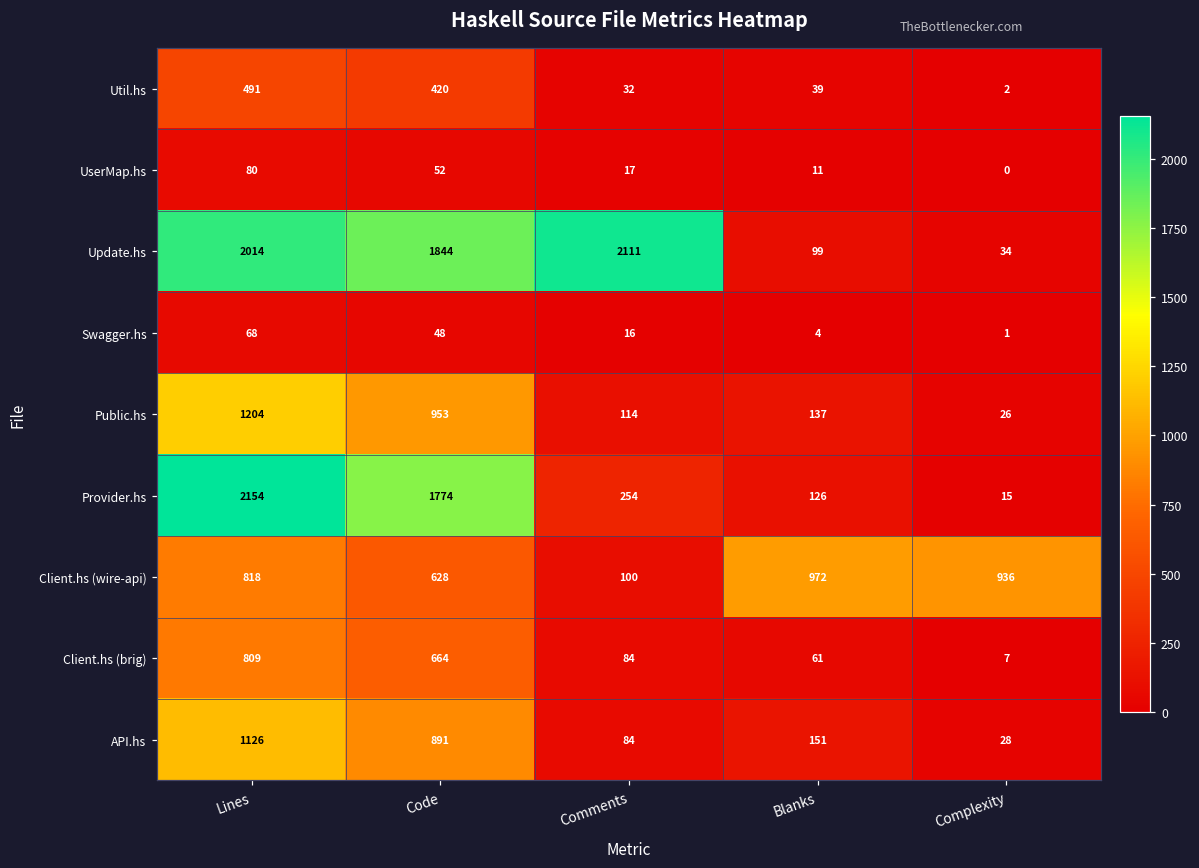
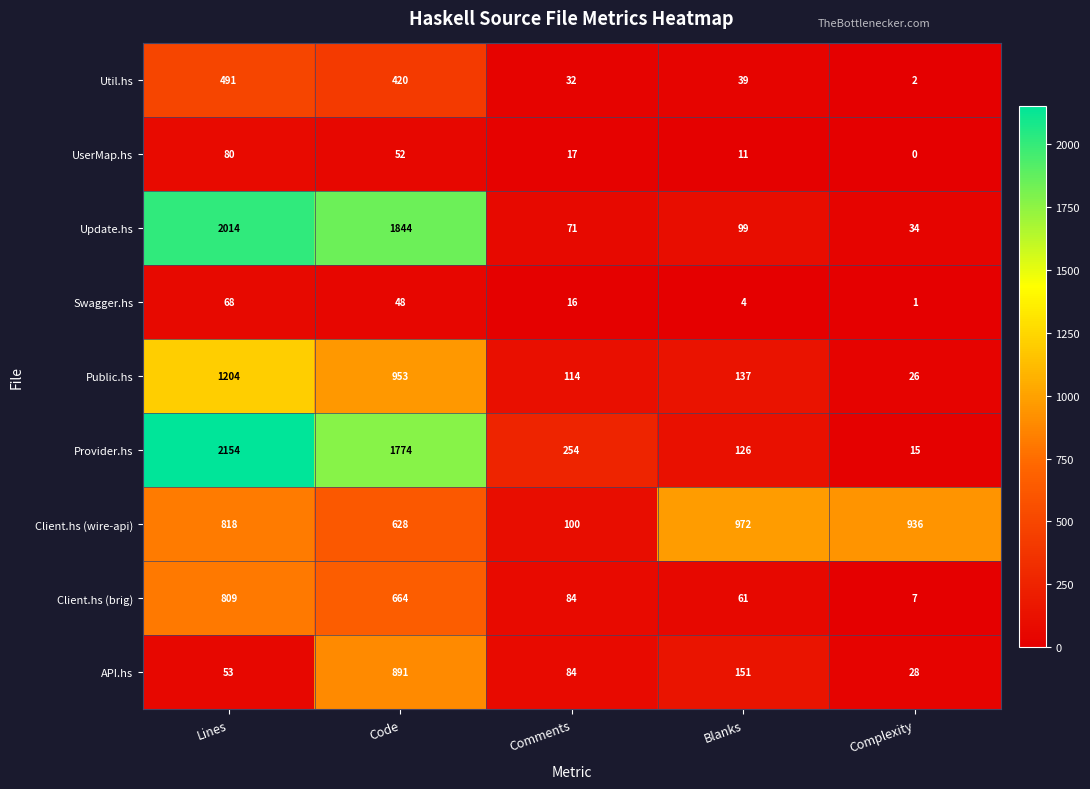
  {
    "Util.hs": {
      "Lines": 491,
      "Code": 420,
      "Comments": 32,
      "Blanks": 39,
      "Complexity": 2
    },
    "UserMap.hs": {
      "Lines": 80,
      "Code": 52,
      "Comments": 17,
      "Blanks": 11,
      "Complexity": 0
    },
    "Update.hs": {
      "Lines": 2014,
      "Code": 1844,
-     "Comments": 2111,
+     "Comments": 71,
      "Blanks": 99,
      "Complexity": 34
    },
    "Swagger.hs": {
      "Lines": 68,
      "Code": 48,
      "Comments": 16,
      "Blanks": 4,
      "Complexity": 1
    },
    "Public.hs": {
      "Lines": 1204,
      "Code": 953,
      "Comments": 114,
      "Blanks": 137,
      "Complexity": 26
    },
    "Provider.hs": {
      "Lines": 2154,
      "Code": 1774,
      "Comments": 254,
      "Blanks": 126,
      "Complexity": 15
    },
    "Client.hs (wire-api)": {
      "Lines": 818,
      "Code": 628,
      "Comments": 100,
      "Blanks": 972,
      "Complexity": 936
    },
    "Client.hs (brig)": {
      "Lines": 809,
      "Code": 664,
      "Comments": 84,
      "Blanks": 61,
      "Complexity": 7
    },
    "API.hs": {
-     "Lines": 1126,
+     "Lines": 53,
      "Code": 891,
      "Comments": 84,
      "Blanks": 151,
      "Complexity": 28
    }
  }
